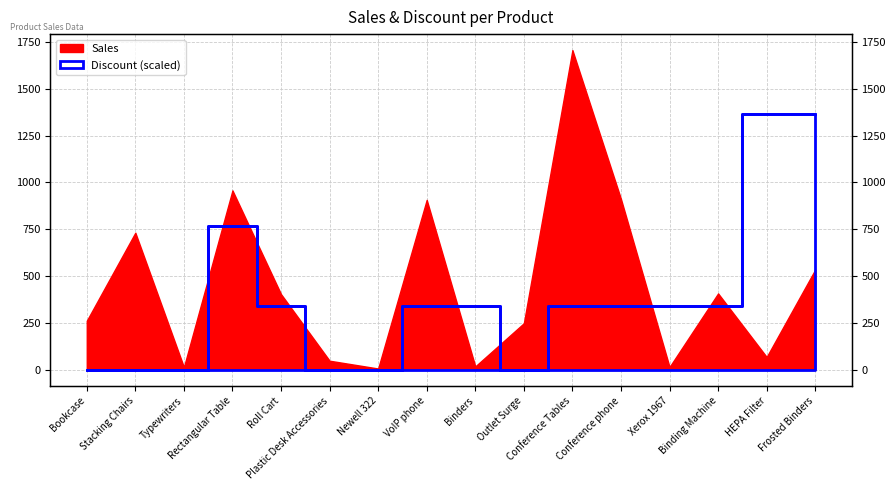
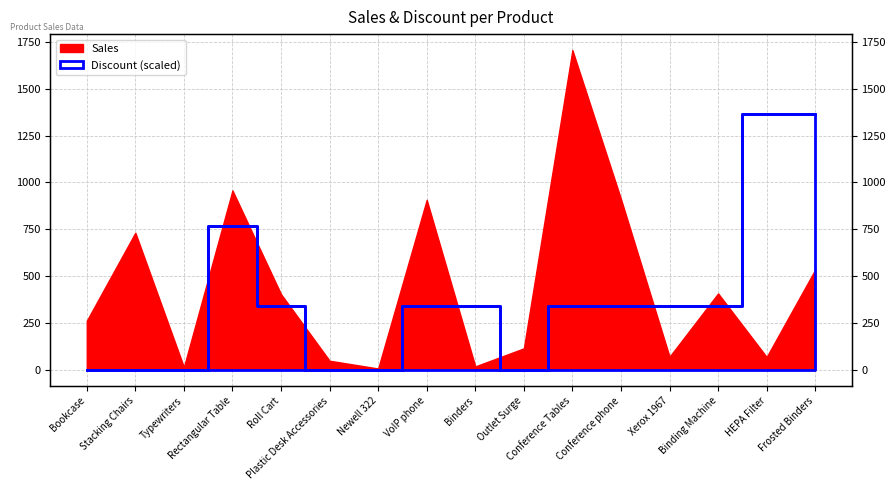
  {
    "Sales": {
      "Bookcase": 260,
      "Stacking Chairs": 730,
      "Typewriters": 10,
      "Rectangular Table": 960,
      "Roll Cart": 400,
      "Plastic Desk Accessories": 50,
      "VoIP phone": 910,
      "Binders": 20,
-     "Outlet Surge": 250,
+     "Outlet Surge": 110,
      "Conference Tables": 1710,
      "Conference phone": 910,
-     "Xerox 1967": 20,
+     "Xerox 1967": 70,
      "Binding Machine": 410,
      "HEPA Filter": 70
    }
  }
